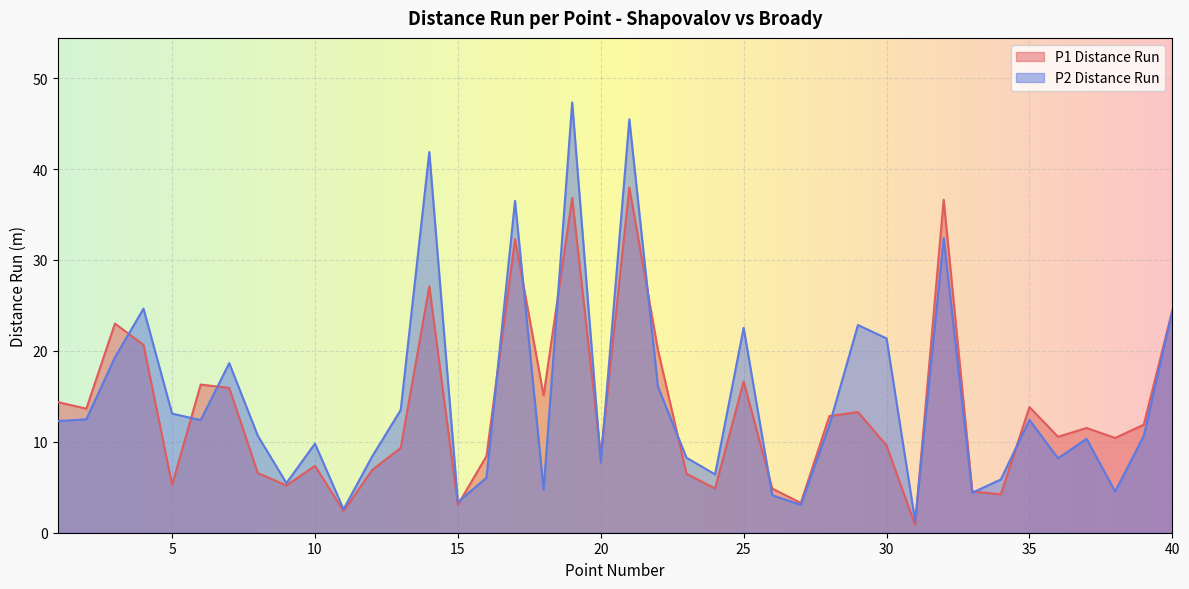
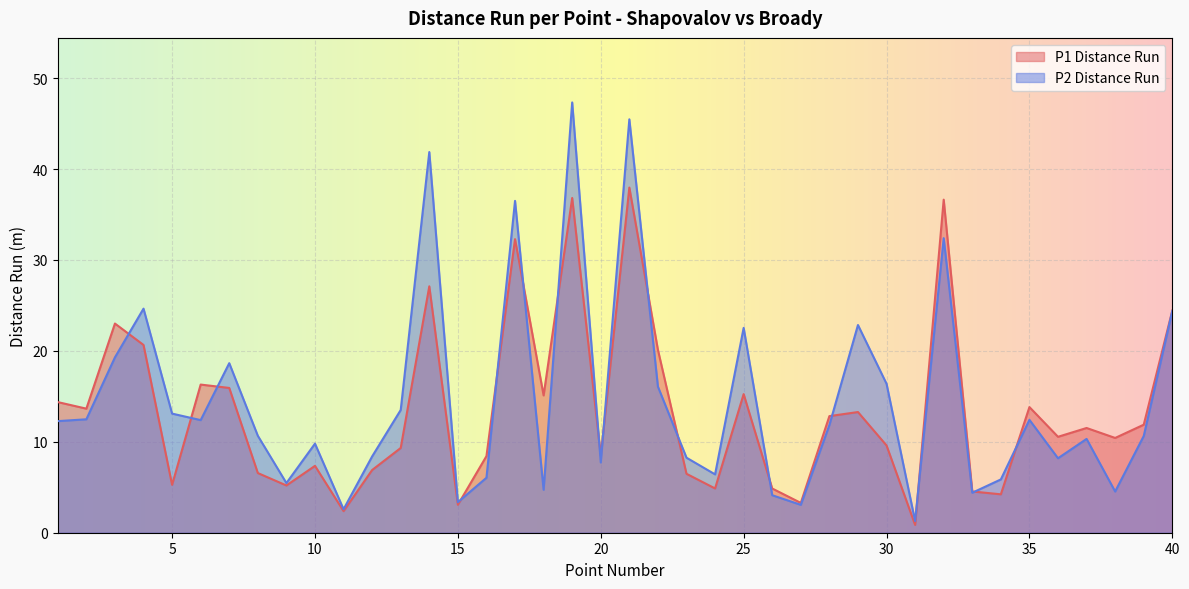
  {
    "P1 Distance Run": {
      "5": 5,
      "10": 7,
      "15": 3,
      "20": 8,
-     "25": 17,
+     "25": 15,
      "30": 10,
      "35": 14
    },
    "P2 Distance Run": {
      "5": 13,
      "10": 10,
      "15": 3,
      "20": 8,
      "25": 23,
-     "30": 21,
+     "30": 16,
      "35": 12
    }
  }
